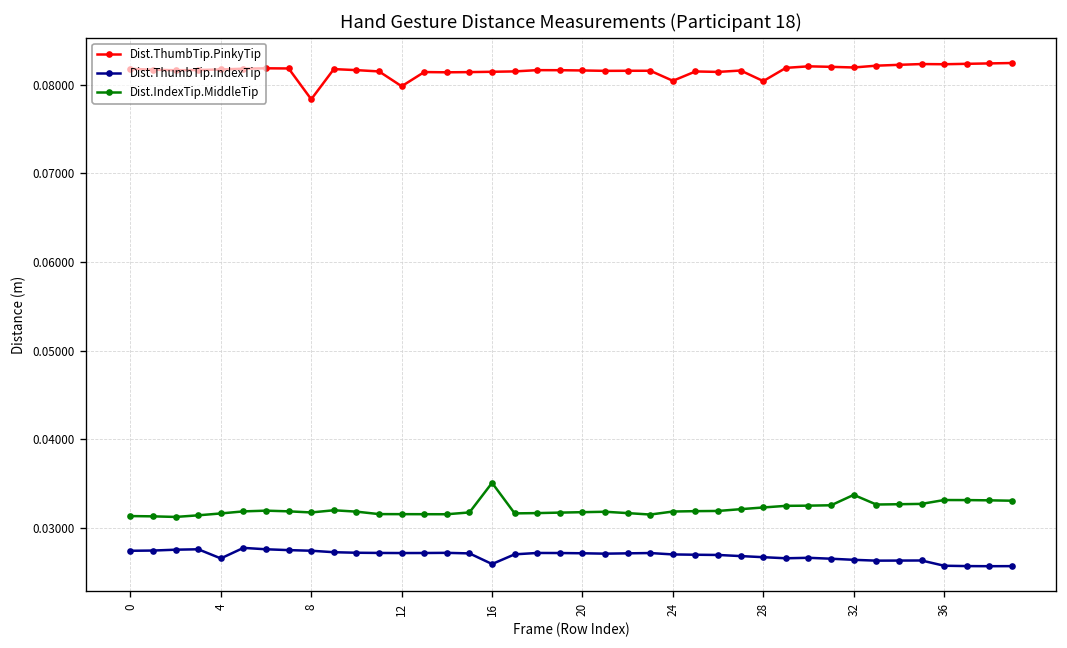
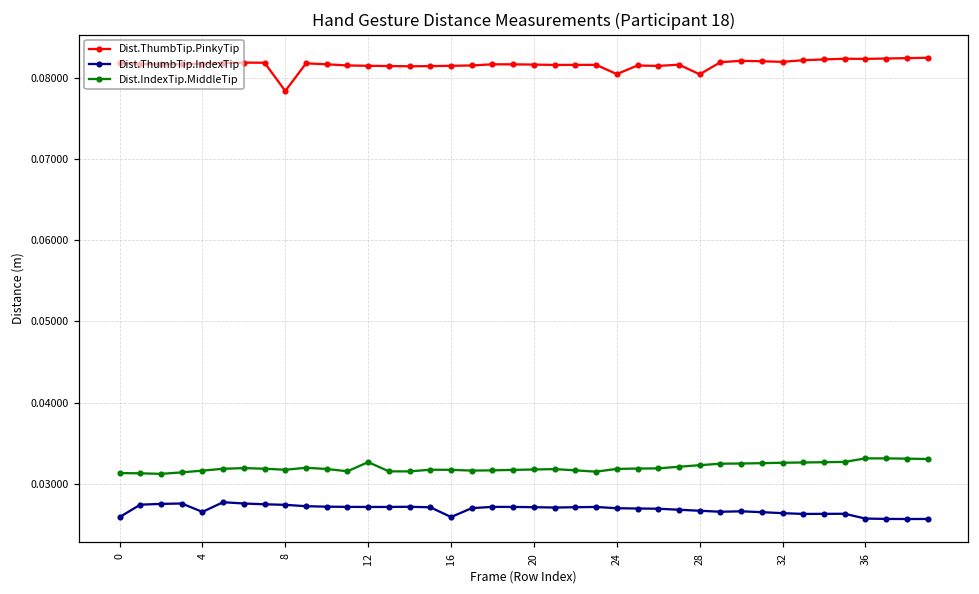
  {
    "Dist.ThumbTip.PinkyTip": {
      "8": 0.078,
-     "12": 0.080,
+     "12": 0.081,
      "16": 0.081,
      "20": 0.082,
      "24": 0.080,
      "28": 0.080,
      "32": 0.082,
      "36": 0.082
    },
    "Dist.ThumbTip.IndexTip": {
-     "0": 0.027,
+     "0": 0.026,
      "4": 0.027,
      "8": 0.027,
      "12": 0.027,
      "16": 0.026,
      "20": 0.027,
      "24": 0.027,
      "28": 0.027,
      "32": 0.026,
      "36": 0.026
    },
    "Dist.IndexTip.MiddleTip": {
      "0": 0.031,
      "4": 0.032,
      "8": 0.032,
-     "12": 0.032,
-     "16": 0.035,
+     "12": 0.033,
+     "16": 0.032,
      "20": 0.032,
      "24": 0.032,
      "28": 0.032,
-     "32": 0.034,
+     "32": 0.033,
      "36": 0.033
    }
  }
